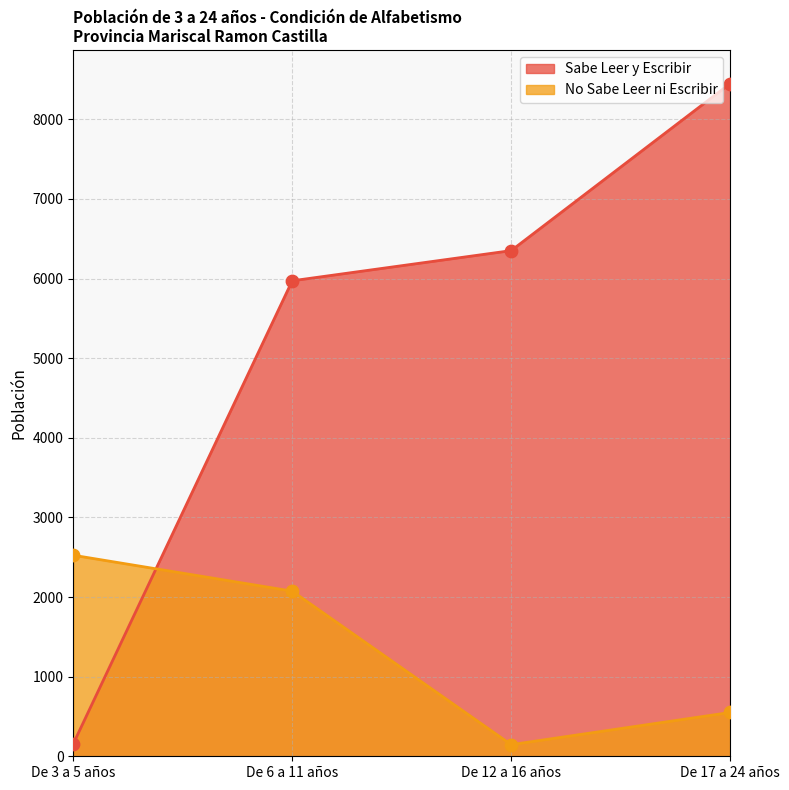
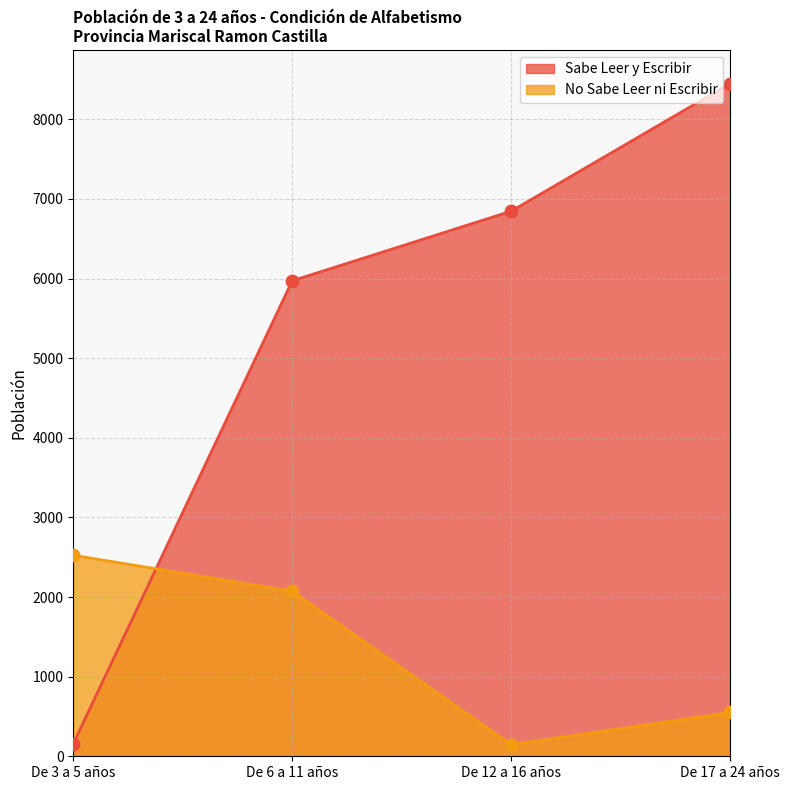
  {
    "Sabe Leer y Escribir": {
      "De 3 a 5 años": 200,
      "De 6 a 11 años": 6000,
-     "De 12 a 16 años": 6400,
+     "De 12 a 16 años": 6800,
      "De 17 a 24 años": 8400
    },
    "No Sabe Leer ni Escribir": {
      "De 3 a 5 años": 2500,
      "De 6 a 11 años": 2100,
      "De 12 a 16 años": 100,
      "De 17 a 24 años": 600
    }
  }
